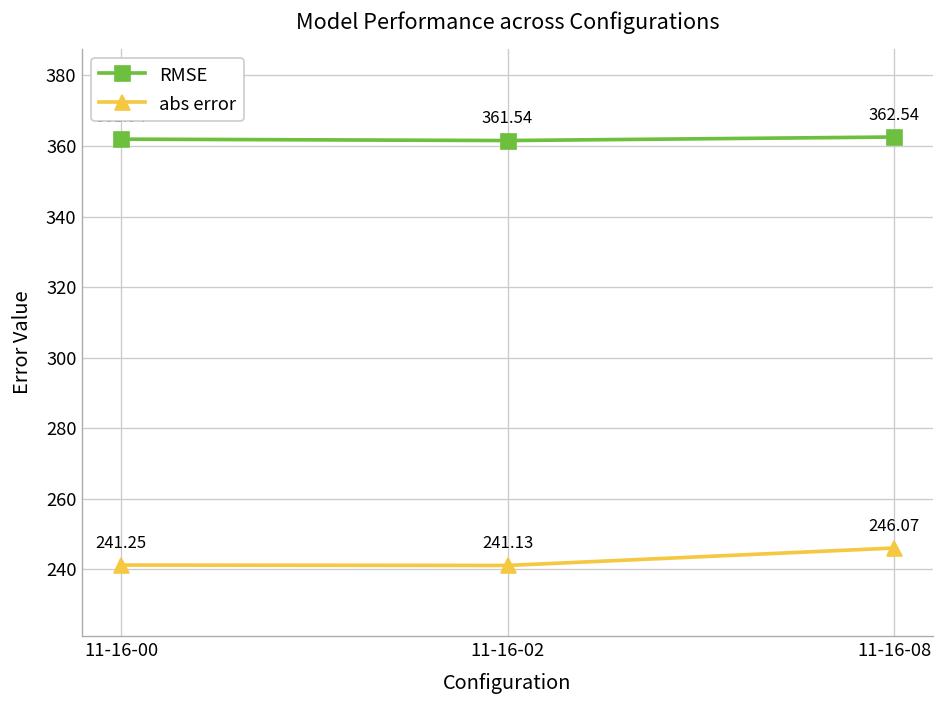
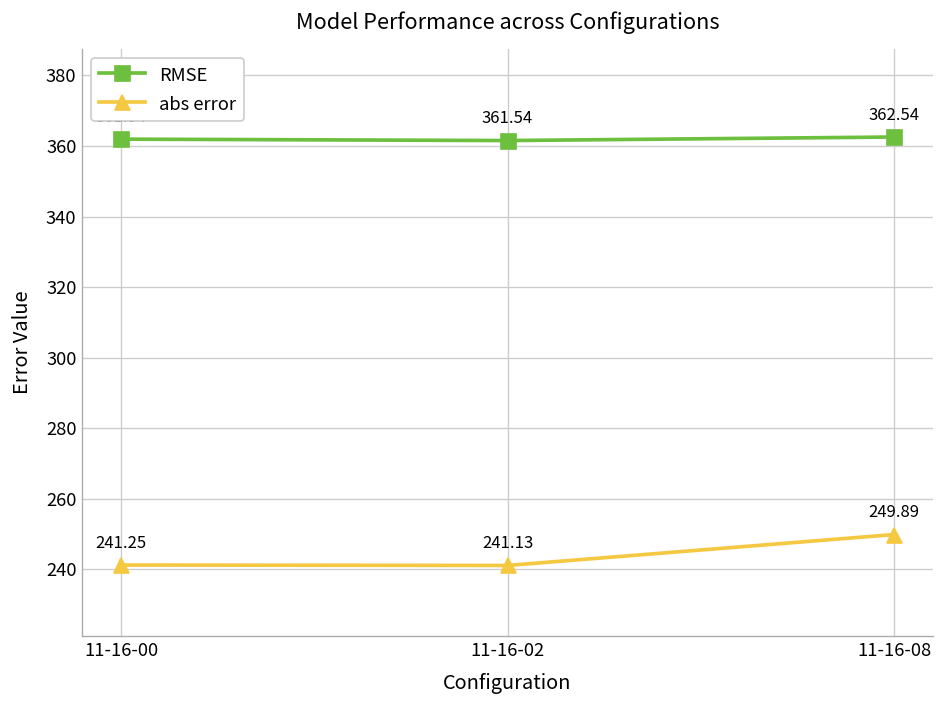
  {
    "RMSE": {
      "11-16-02": 361.54,
      "11-16-08": 362.54
    },
    "abs error": {
      "11-16-00": 241.25,
      "11-16-02": 241.13,
-     "11-16-08": 246.07
+     "11-16-08": 249.89
    }
  }
